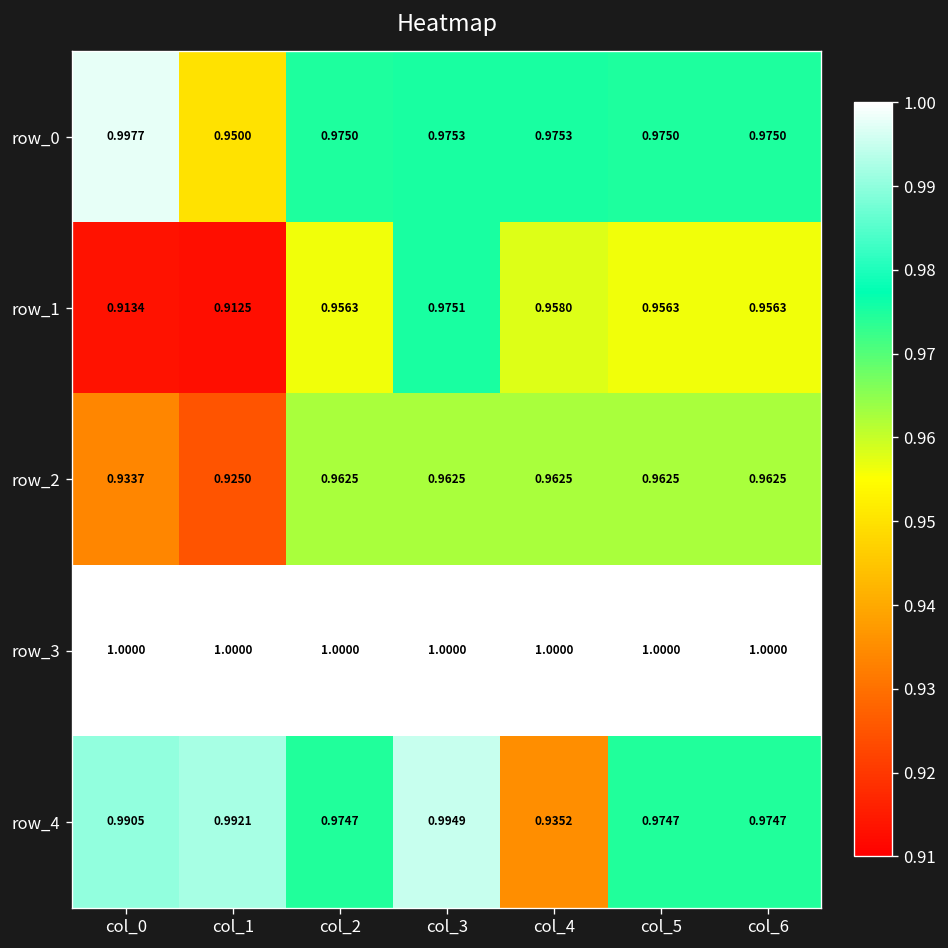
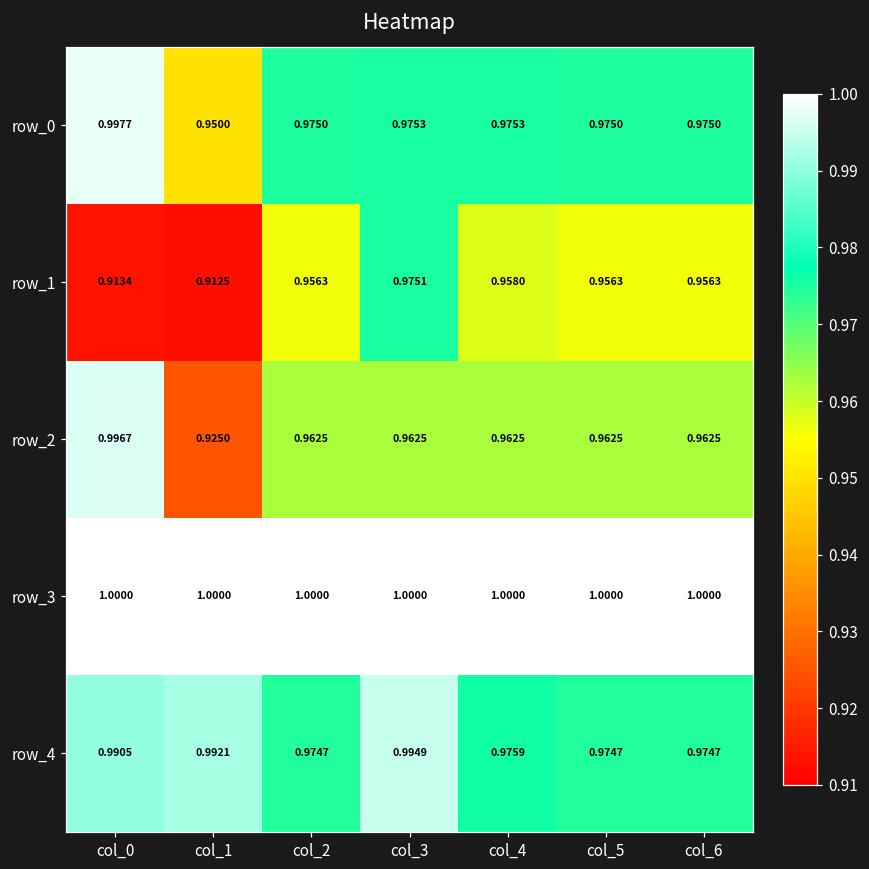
  {
    "row_0": {
      "col_0": 0.9977,
      "col_1": 0.9500,
      "col_2": 0.9750,
      "col_3": 0.9753,
      "col_4": 0.9753,
      "col_5": 0.9750,
      "col_6": 0.9750
    },
    "row_1": {
      "col_0": 0.9134,
      "col_1": 0.9125,
      "col_2": 0.9563,
      "col_3": 0.9751,
      "col_4": 0.9580,
      "col_5": 0.9563,
      "col_6": 0.9563
    },
    "row_2": {
-     "col_0": 0.9337,
+     "col_0": 0.9967,
      "col_1": 0.9250,
      "col_2": 0.9625,
      "col_3": 0.9625,
      "col_4": 0.9625,
      "col_5": 0.9625,
      "col_6": 0.9625
    },
    "row_3": {
      "col_0": 1.0000,
      "col_1": 1.0000,
      "col_2": 1.0000,
      "col_3": 1.0000,
      "col_4": 1.0000,
      "col_5": 1.0000,
      "col_6": 1.0000
    },
    "row_4": {
      "col_0": 0.9905,
      "col_1": 0.9921,
      "col_2": 0.9747,
      "col_3": 0.9949,
-     "col_4": 0.9352,
+     "col_4": 0.9759,
      "col_5": 0.9747,
      "col_6": 0.9747
    }
  }
